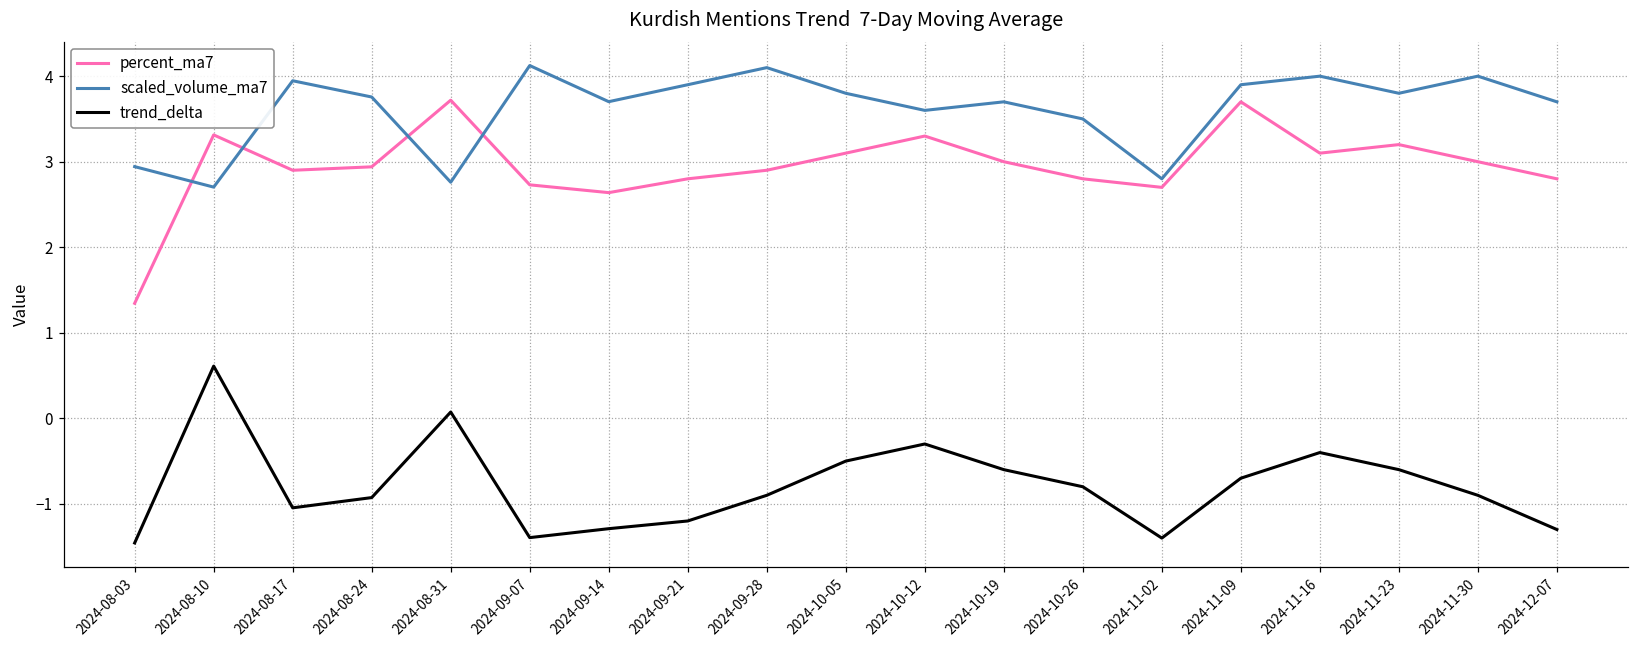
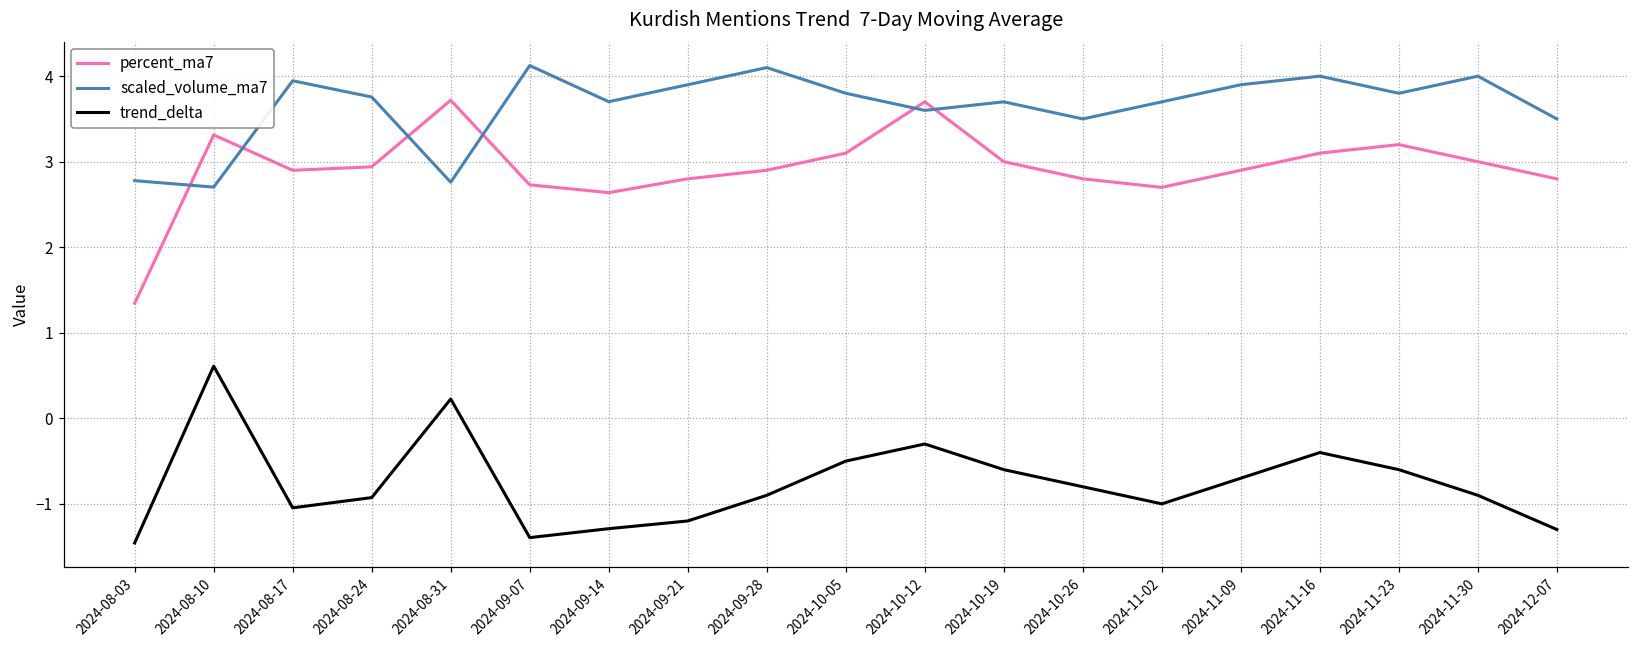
  {
    "percent_ma7": {
      "2024-08-03": 1.3,
      "2024-08-10": 3.3,
      "2024-08-17": 2.9,
      "2024-08-24": 2.9,
      "2024-08-31": 3.7,
      "2024-09-07": 2.7,
      "2024-09-14": 2.6,
      "2024-09-21": 2.8,
      "2024-09-28": 2.9,
      "2024-10-05": 3.1,
-     "2024-10-12": 3.3,
+     "2024-10-12": 3.7,
      "2024-10-19": 3.0,
      "2024-10-26": 2.8,
      "2024-11-02": 2.7,
-     "2024-11-09": 3.7,
+     "2024-11-09": 2.9,
      "2024-11-16": 3.1,
      "2024-11-23": 3.2,
      "2024-11-30": 3.0,
      "2024-12-07": 2.8
    },
    "scaled_volume_ma7": {
-     "2024-08-03": 2.9,
+     "2024-08-03": 2.8,
      "2024-08-10": 2.7,
      "2024-08-17": 3.9,
      "2024-08-24": 3.8,
      "2024-08-31": 2.8,
      "2024-09-07": 4.1,
      "2024-09-14": 3.7,
      "2024-09-21": 3.9,
      "2024-09-28": 4.1,
      "2024-10-05": 3.8,
      "2024-10-12": 3.6,
      "2024-10-19": 3.7,
      "2024-10-26": 3.5,
-     "2024-11-02": 2.8,
+     "2024-11-02": 3.7,
      "2024-11-09": 3.9,
      "2024-11-16": 4.0,
      "2024-11-23": 3.8,
      "2024-11-30": 4.0,
-     "2024-12-07": 3.7
+     "2024-12-07": 3.5
    },
    "trend_delta": {
      "2024-08-03": -1.5,
      "2024-08-10": 0.6,
      "2024-08-17": -1.0,
      "2024-08-24": -0.9,
-     "2024-08-31": 0.1,
+     "2024-08-31": 0.2,
      "2024-09-07": -1.4,
      "2024-09-14": -1.3,
      "2024-09-21": -1.2,
      "2024-09-28": -0.9,
      "2024-10-05": -0.5,
      "2024-10-12": -0.3,
      "2024-10-19": -0.6,
      "2024-10-26": -0.8,
-     "2024-11-02": -1.4,
+     "2024-11-02": -1.0,
      "2024-11-09": -0.7,
      "2024-11-16": -0.4,
      "2024-11-23": -0.6,
      "2024-11-30": -0.9,
      "2024-12-07": -1.3
    }
  }
